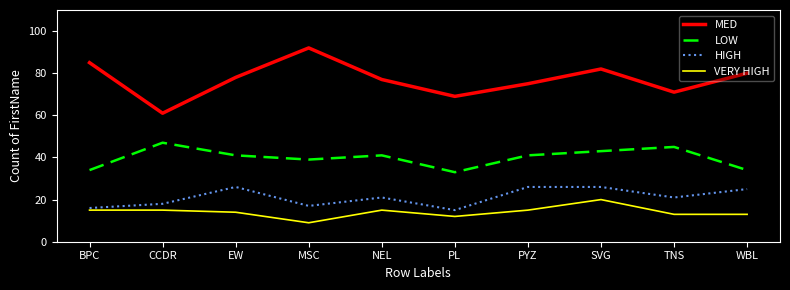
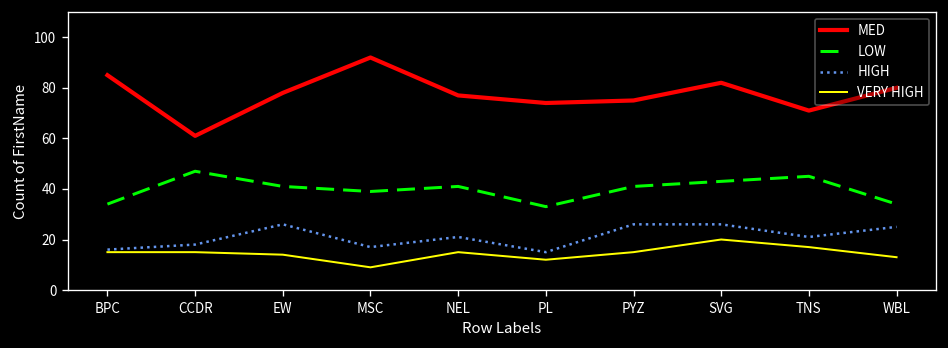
  {
    "MED": {
      "BPC": 85,
      "CCDR": 61,
      "EW": 78,
      "MSC": 92,
      "NEL": 77,
-     "PL": 69,
+     "PL": 74,
      "PYZ": 75,
      "SVG": 82,
      "TNS": 71
    },
    "LOW": {
      "BPC": 34,
      "CCDR": 47,
      "EW": 41,
      "MSC": 39,
      "NEL": 41,
      "PL": 33,
      "PYZ": 41,
      "SVG": 43,
      "TNS": 45,
      "WBL": 34
    },
    "HIGH": {
      "CCDR": 18,
      "EW": 26,
      "MSC": 17,
      "NEL": 21,
      "PL": 15,
      "PYZ": 26,
      "SVG": 26,
      "TNS": 21,
      "WBL": 25
    },
    "VERY HIGH": {
      "CCDR": 15,
      "EW": 14,
      "MSC": 9,
      "NEL": 15,
      "PL": 12,
      "PYZ": 15,
      "SVG": 20,
-     "TNS": 13,
+     "TNS": 17,
      "WBL": 13
    }
  }
